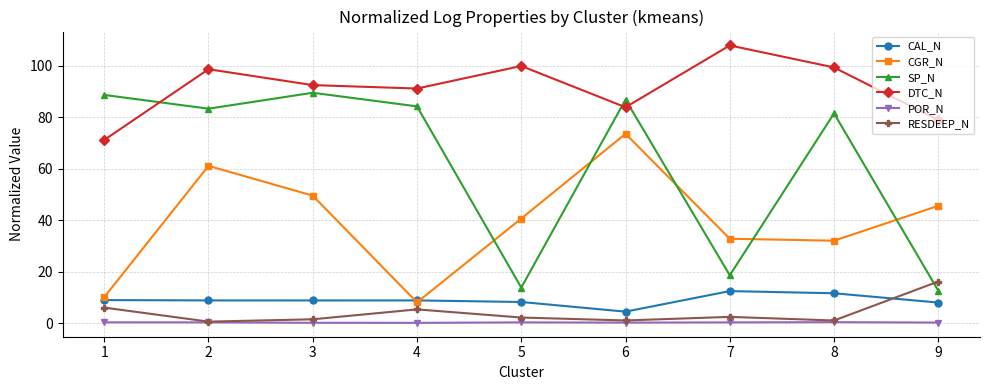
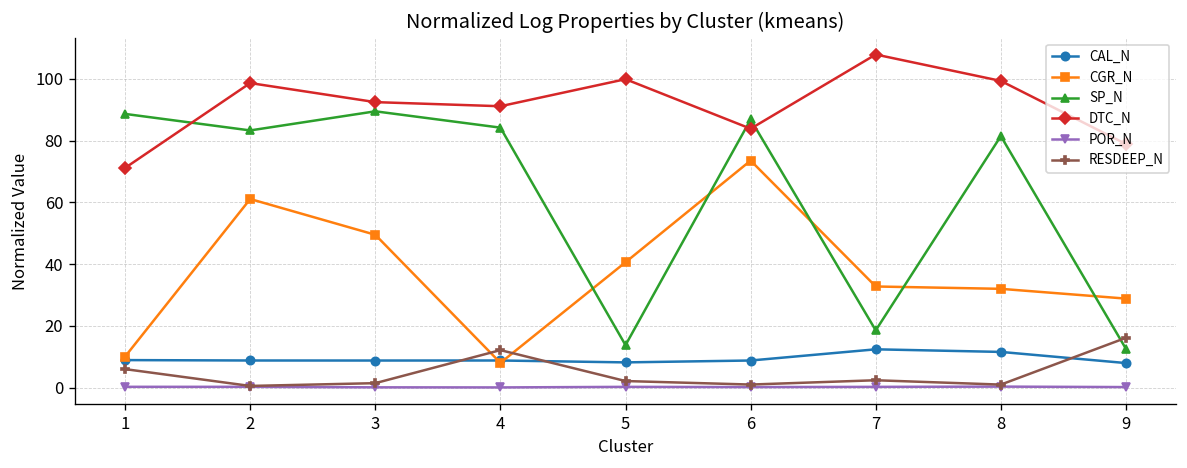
  {
    "CAL_N": {
      "1": 9,
      "2": 9,
      "3": 9,
      "5": 8,
-     "6": 4,
+     "6": 9,
      "7": 12,
      "8": 12,
      "9": 8
    },
    "CGR_N": {
      "1": 10,
      "2": 61,
      "3": 50,
      "5": 41,
      "6": 74,
      "7": 33,
      "8": 32,
-     "9": 46
+     "9": 29
    },
    "SP_N": {
      "1": 89,
      "2": 83,
      "3": 90,
      "4": 84,
      "5": 14,
      "6": 87,
      "7": 19,
      "8": 81,
      "9": 13
    },
    "DTC_N": {
      "1": 71,
      "2": 99,
      "3": 92,
      "4": 91,
      "5": 100,
      "6": 84,
      "7": 108,
      "8": 99
    },
    "POR_N": {
      "1": 0,
      "3": 0,
      "4": 0,
      "5": 0,
      "7": 0,
      "9": 0
    },
    "RESDEEP_N": {
      "1": 6,
      "3": 1,
-     "4": 5,
+     "4": 12,
      "5": 2,
      "7": 2,
      "9": 16
    }
  }
